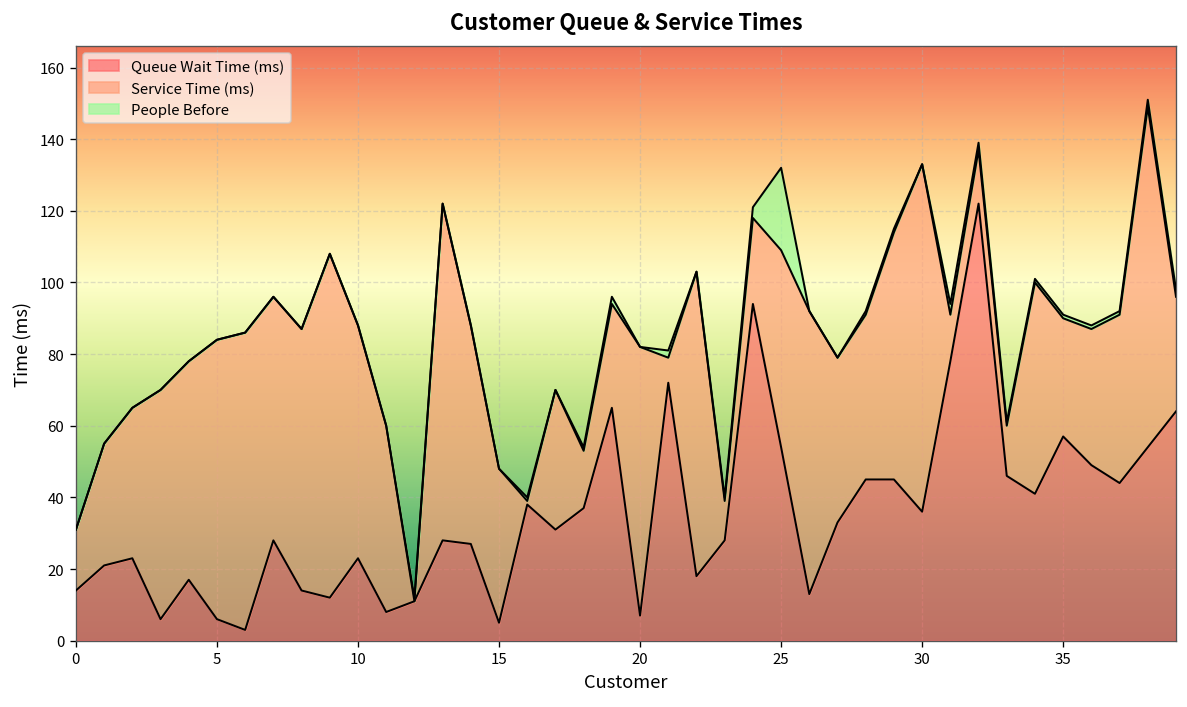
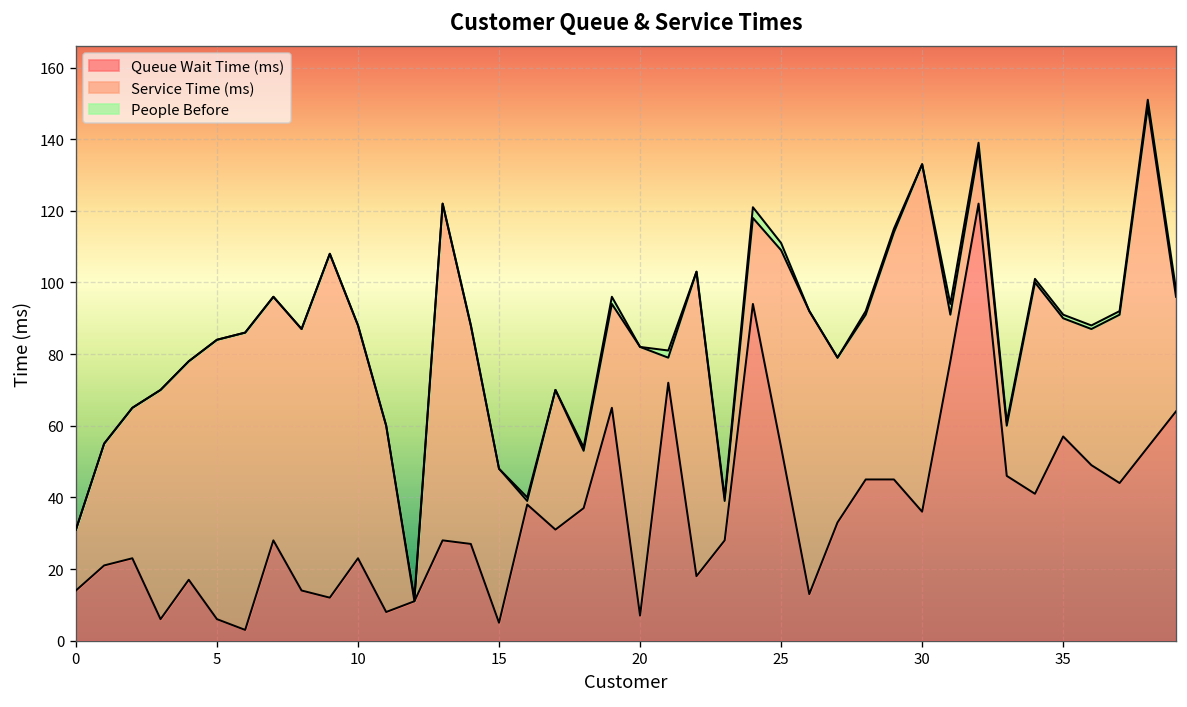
  {
    "People Before": {
-     "25": 23,
+     "25": 2,
      "35": 1
    }
  }
